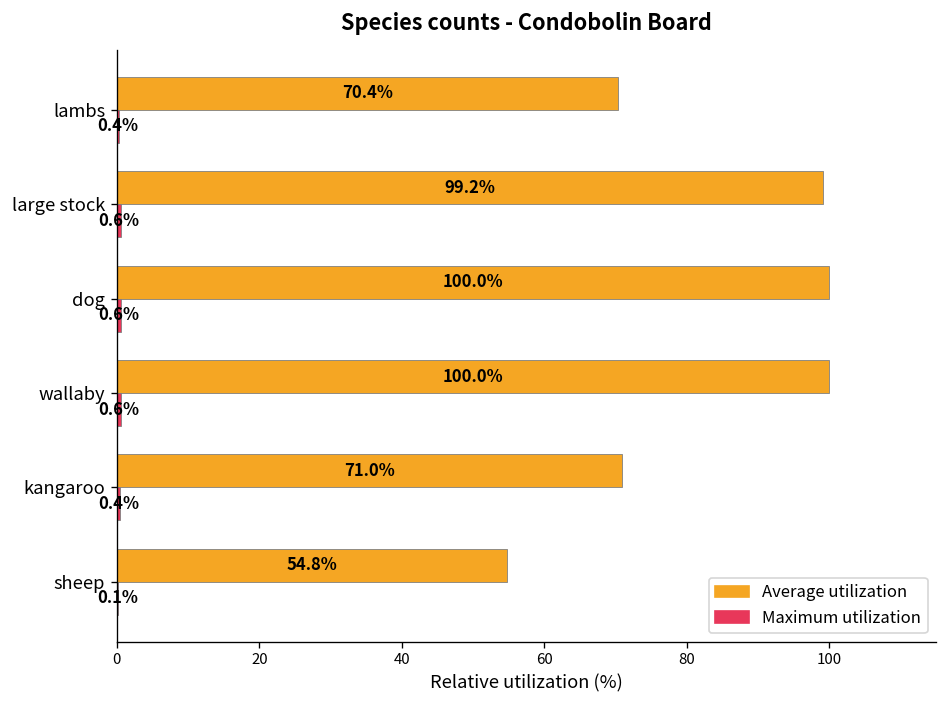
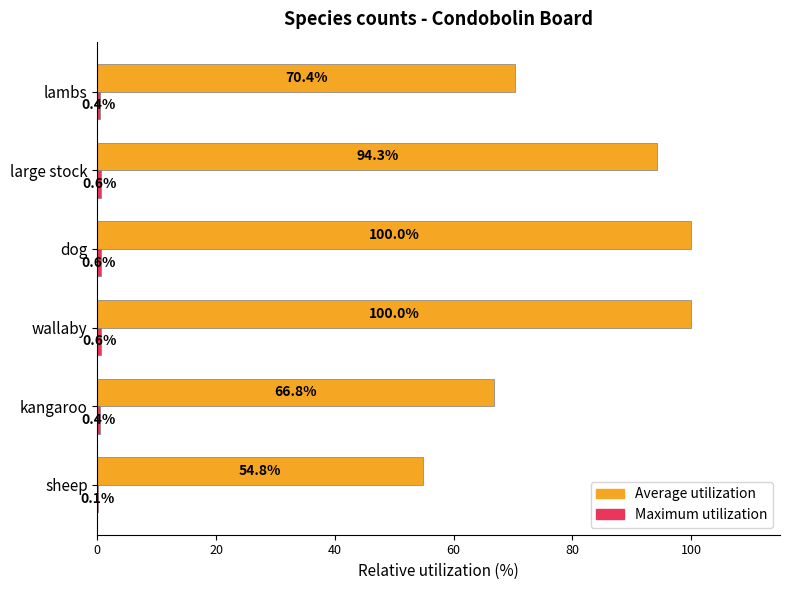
  {
    "Average utilization": {
      "lambs": "70.4%",
-     "large stock": "99.2%",
+     "large stock": "94.3%",
      "dog": "100.0%",
      "wallaby": "100.0%",
-     "kangaroo": "71.0%",
+     "kangaroo": "66.8%",
      "sheep": "54.8%"
    },
    "Maximum utilization": {
      "lambs": "0.4%",
      "large stock": "0.6%",
      "dog": "0.6%",
      "wallaby": "0.6%",
      "kangaroo": "0.4%",
      "sheep": "0.1%"
    }
  }
